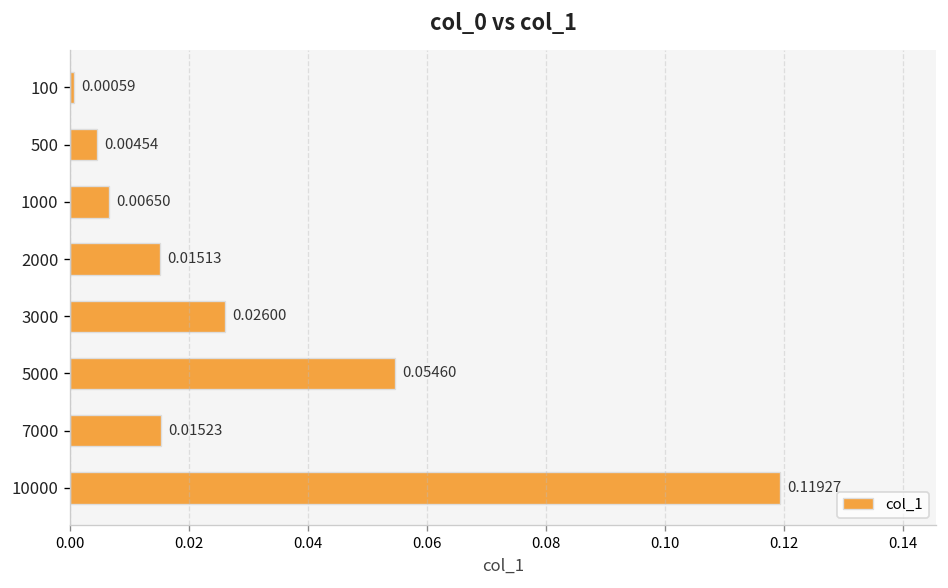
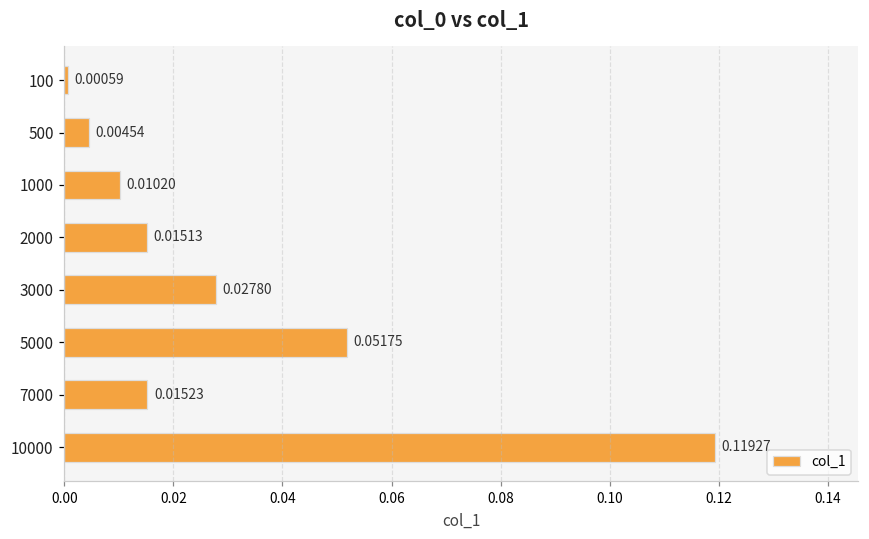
  {
    "100": 0.00059,
    "500": 0.00454,
-   "1000": 0.00650,
+   "1000": 0.01020,
    "2000": 0.01513,
-   "3000": 0.02600,
-   "5000": 0.05460,
+   "3000": 0.02780,
+   "5000": 0.05175,
    "7000": 0.01523
  }
